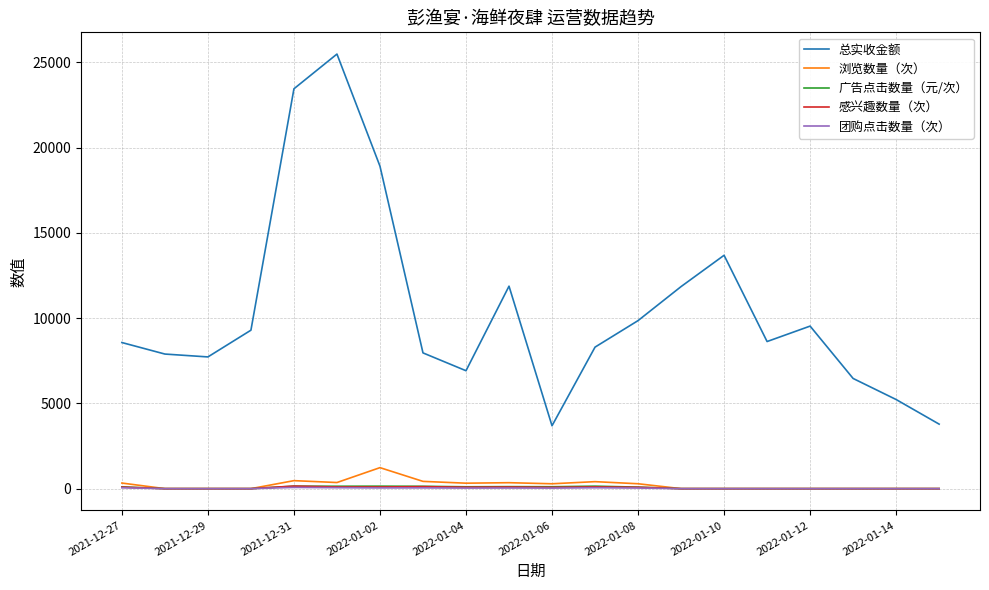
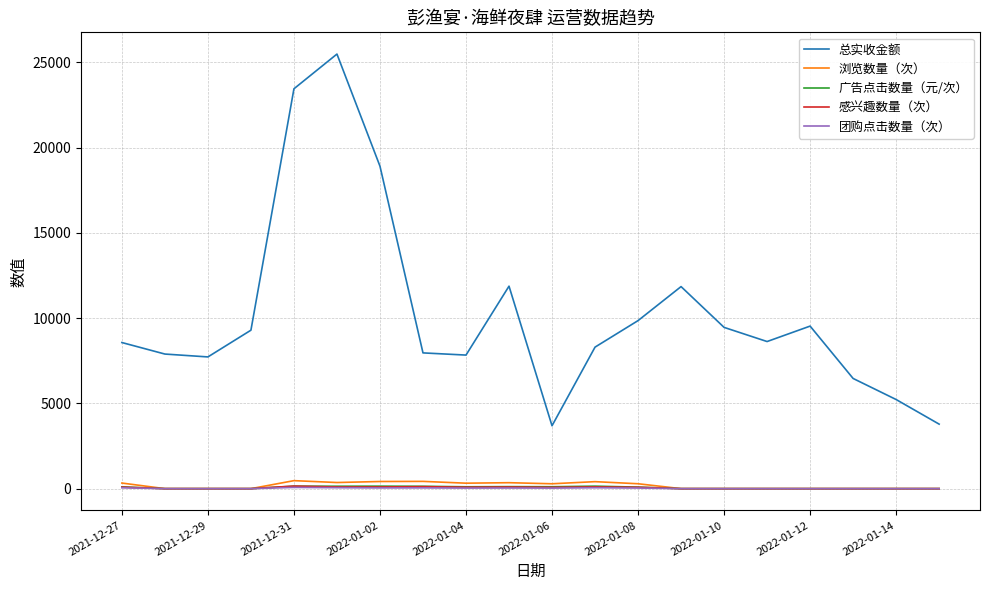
  {
    "总实收金额": {
      "2021-12-27": 8600,
      "2021-12-29": 7700,
      "2021-12-31": 23500,
      "2022-01-02": 18900,
-     "2022-01-04": 6900,
+     "2022-01-04": 7800,
      "2022-01-06": 3700,
      "2022-01-08": 9900,
-     "2022-01-10": 13700,
+     "2022-01-10": 9500,
      "2022-01-12": 9500,
      "2022-01-14": 5200
    },
    "浏览数量（次）": {
      "2021-12-27": 300,
      "2021-12-31": 500,
-     "2022-01-02": 1200,
+     "2022-01-02": 400,
      "2022-01-04": 300,
      "2022-01-06": 300,
      "2022-01-08": 300
    }
  }
